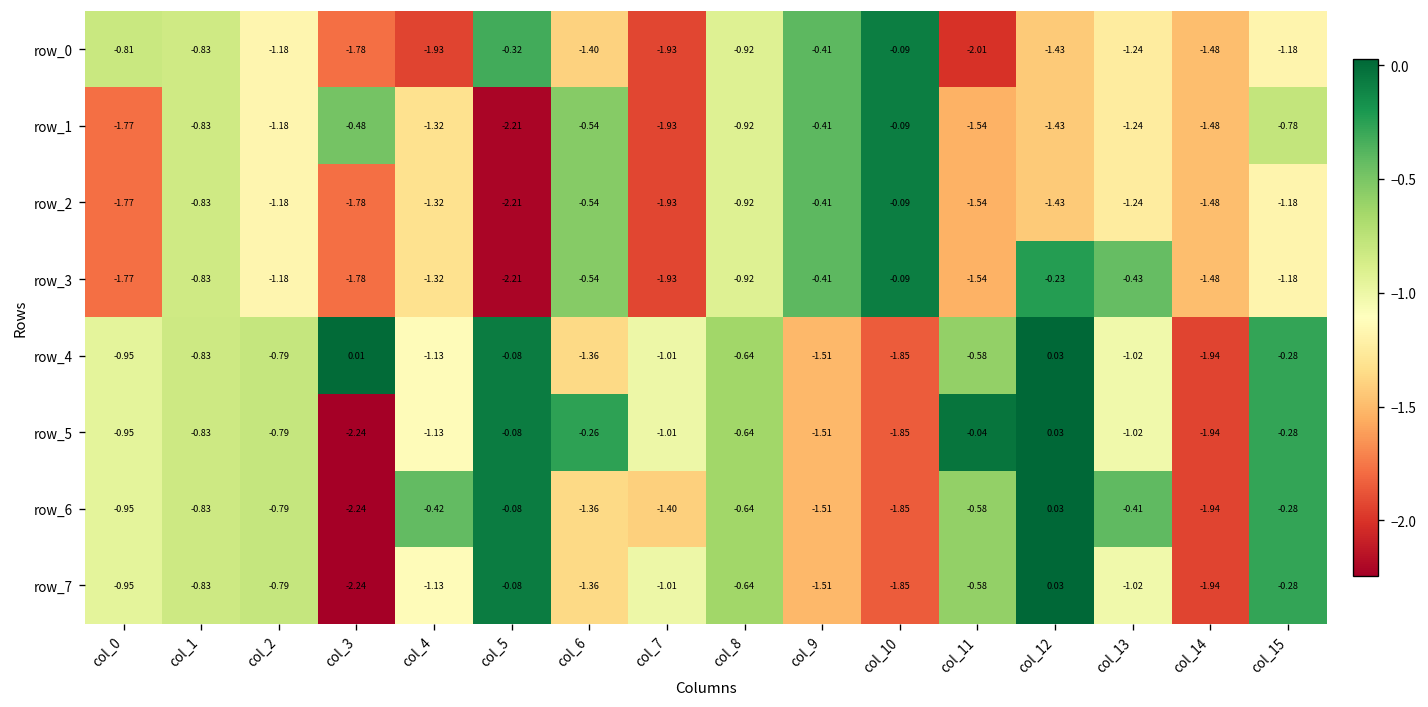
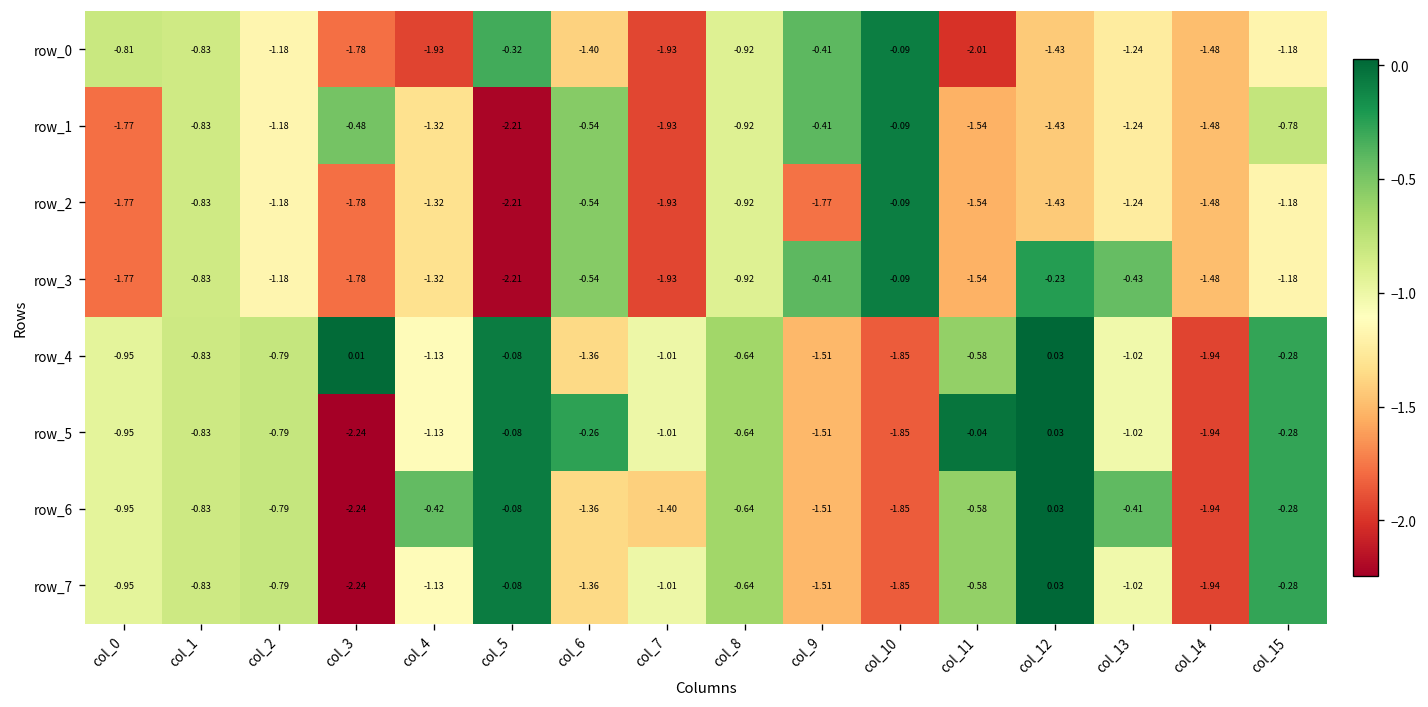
  {
    "row_0": {
      "col_0": -0.81,
      "col_1": -0.83,
      "col_2": -1.18,
      "col_3": -1.78,
      "col_4": -1.93,
      "col_5": -0.32,
      "col_6": -1.40,
      "col_7": -1.93,
      "col_8": -0.92,
      "col_9": -0.41,
      "col_10": -0.09,
      "col_11": -2.01,
      "col_12": -1.43,
      "col_13": -1.24,
      "col_14": -1.48,
      "col_15": -1.18
    },
    "row_1": {
      "col_0": -1.77,
      "col_1": -0.83,
      "col_2": -1.18,
      "col_3": -0.48,
      "col_4": -1.32,
      "col_5": -2.21,
      "col_6": -0.54,
      "col_7": -1.93,
      "col_8": -0.92,
      "col_9": -0.41,
      "col_10": -0.09,
      "col_11": -1.54,
      "col_12": -1.43,
      "col_13": -1.24,
      "col_14": -1.48,
      "col_15": -0.78
    },
    "row_2": {
      "col_0": -1.77,
      "col_1": -0.83,
      "col_2": -1.18,
      "col_3": -1.78,
      "col_4": -1.32,
      "col_5": -2.21,
      "col_6": -0.54,
      "col_7": -1.93,
      "col_8": -0.92,
-     "col_9": -0.41,
+     "col_9": -1.77,
      "col_10": -0.09,
      "col_11": -1.54,
      "col_12": -1.43,
      "col_13": -1.24,
      "col_14": -1.48,
      "col_15": -1.18
    },
    "row_3": {
      "col_0": -1.77,
      "col_1": -0.83,
      "col_2": -1.18,
      "col_3": -1.78,
      "col_4": -1.32,
      "col_5": -2.21,
      "col_6": -0.54,
      "col_7": -1.93,
      "col_8": -0.92,
      "col_9": -0.41,
      "col_10": -0.09,
      "col_11": -1.54,
      "col_12": -0.23,
      "col_13": -0.43,
      "col_14": -1.48,
      "col_15": -1.18
    },
    "row_4": {
      "col_0": -0.95,
      "col_1": -0.83,
      "col_2": -0.79,
      "col_3": 0.01,
      "col_4": -1.13,
      "col_5": -0.08,
      "col_6": -1.36,
      "col_7": -1.01,
      "col_8": -0.64,
      "col_9": -1.51,
      "col_10": -1.85,
      "col_11": -0.58,
      "col_12": 0.03,
      "col_13": -1.02,
      "col_14": -1.94,
      "col_15": -0.28
    },
    "row_5": {
      "col_0": -0.95,
      "col_1": -0.83,
      "col_2": -0.79,
      "col_3": -2.24,
      "col_4": -1.13,
      "col_5": -0.08,
      "col_6": -0.26,
      "col_7": -1.01,
      "col_8": -0.64,
      "col_9": -1.51,
      "col_10": -1.85,
      "col_11": -0.04,
      "col_12": 0.03,
      "col_13": -1.02,
      "col_14": -1.94,
      "col_15": -0.28
    },
    "row_6": {
      "col_0": -0.95,
      "col_1": -0.83,
      "col_2": -0.79,
      "col_3": -2.24,
      "col_4": -0.42,
      "col_5": -0.08,
      "col_6": -1.36,
      "col_7": -1.40,
      "col_8": -0.64,
      "col_9": -1.51,
      "col_10": -1.85,
      "col_11": -0.58,
      "col_12": 0.03,
      "col_13": -0.41,
      "col_14": -1.94,
      "col_15": -0.28
    },
    "row_7": {
      "col_0": -0.95,
      "col_1": -0.83,
      "col_2": -0.79,
      "col_3": -2.24,
      "col_4": -1.13,
      "col_5": -0.08,
      "col_6": -1.36,
      "col_7": -1.01,
      "col_8": -0.64,
      "col_9": -1.51,
      "col_10": -1.85,
      "col_11": -0.58,
      "col_12": 0.03,
      "col_13": -1.02,
      "col_14": -1.94,
      "col_15": -0.28
    }
  }
